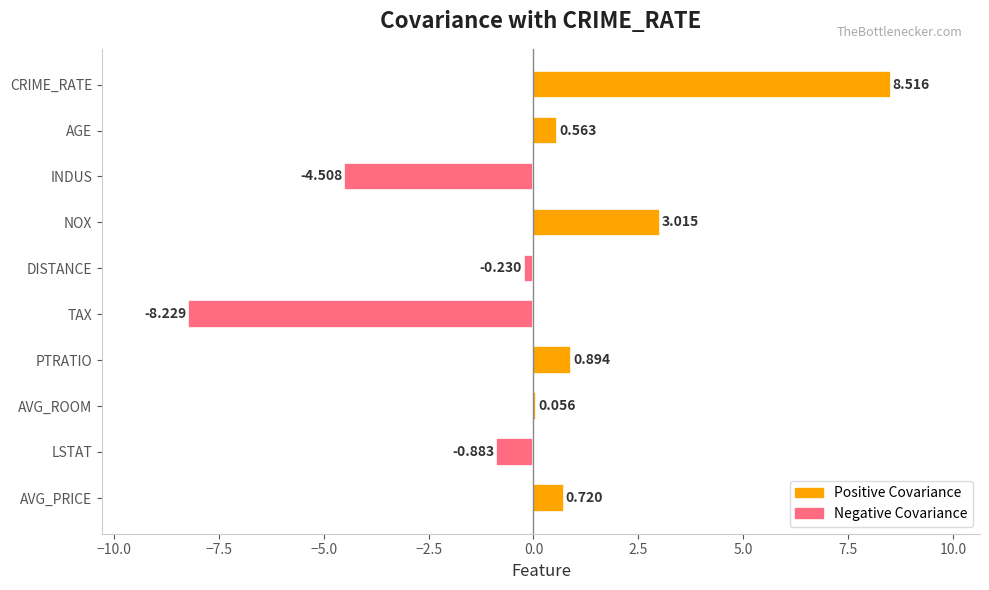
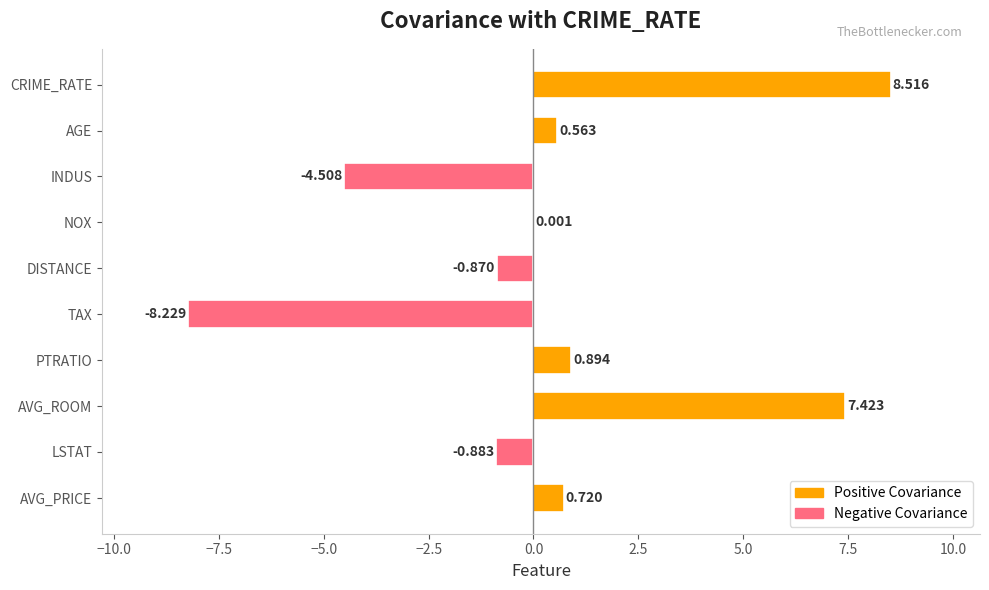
  {
    "CRIME_RATE": 8.516,
    "AGE": 0.563,
    "INDUS": -4.508,
-   "NOX": 3.015,
-   "DISTANCE": -0.230,
+   "NOX": 0.001,
+   "DISTANCE": -0.870,
    "TAX": -8.229,
    "PTRATIO": 0.894,
-   "AVG_ROOM": 0.056,
+   "AVG_ROOM": 7.423,
    "LSTAT": -0.883,
    "AVG_PRICE": 0.720
  }
